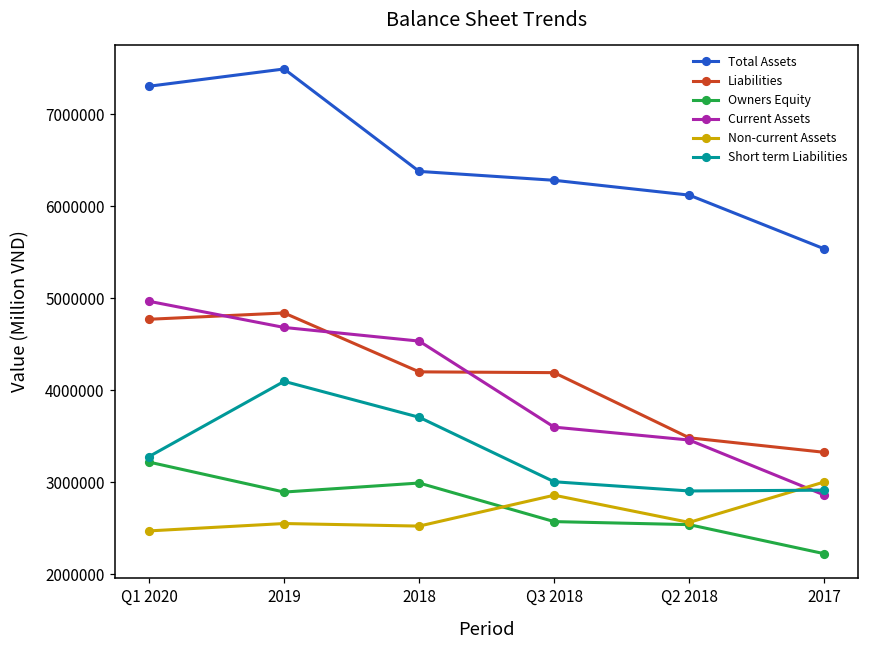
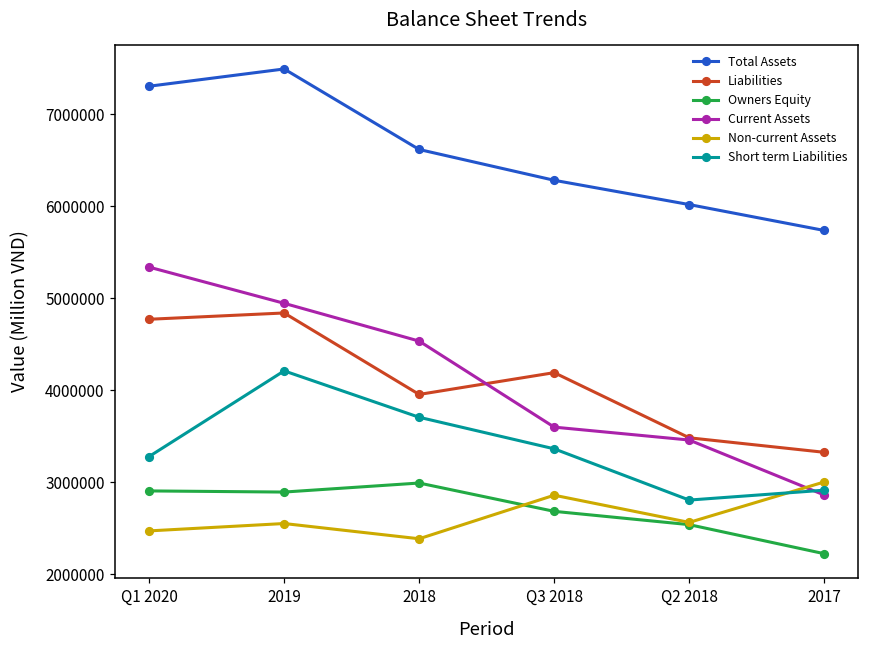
  {
    "Total Assets": {
      "Q1 2020": 7300000,
      "2019": 7500000,
-     "2018": 6400000,
+     "2018": 6600000,
      "Q3 2018": 6300000,
-     "Q2 2018": 6100000,
-     "2017": 5500000
+     "Q2 2018": 6000000,
+     "2017": 5700000
    },
    "Liabilities": {
      "Q1 2020": 4800000,
      "2019": 4800000,
-     "2018": 4200000,
+     "2018": 4000000,
      "Q3 2018": 4200000,
      "2017": 3300000
    },
    "Owners Equity": {
-     "Q1 2020": 3200000,
+     "Q1 2020": 2900000,
      "2019": 2900000,
      "2018": 3000000,
-     "Q3 2018": 2600000,
+     "Q3 2018": 2700000,
      "2017": 2200000
    },
    "Current Assets": {
-     "Q1 2020": 5000000,
-     "2019": 4700000,
+     "Q1 2020": 5300000,
+     "2019": 4900000,
      "2018": 4500000,
      "Q3 2018": 3600000,
      "2017": 2900000
    },
    "Non-current Assets": {
      "Q1 2020": 2500000,
      "2019": 2500000,
-     "2018": 2500000,
+     "2018": 2400000,
      "Q3 2018": 2900000,
      "2017": 3000000
    },
    "Short term Liabilities": {
      "Q1 2020": 3300000,
-     "2019": 4100000,
+     "2019": 4200000,
      "2018": 3700000,
-     "Q3 2018": 3000000,
-     "Q2 2018": 2900000,
+     "Q3 2018": 3400000,
+     "Q2 2018": 2800000,
      "2017": 2900000
    }
  }
